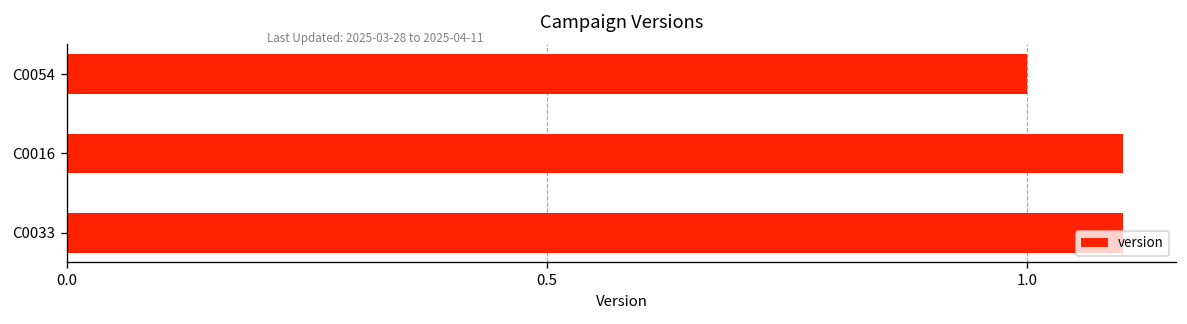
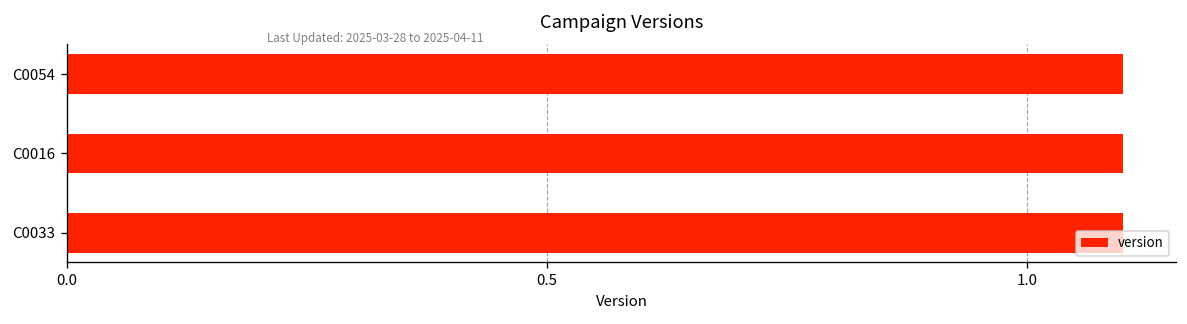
  {
-   "C0054": 1.0,
+   "C0054": 1.1,
    "C0016": 1.1,
    "C0033": 1.1
  }
